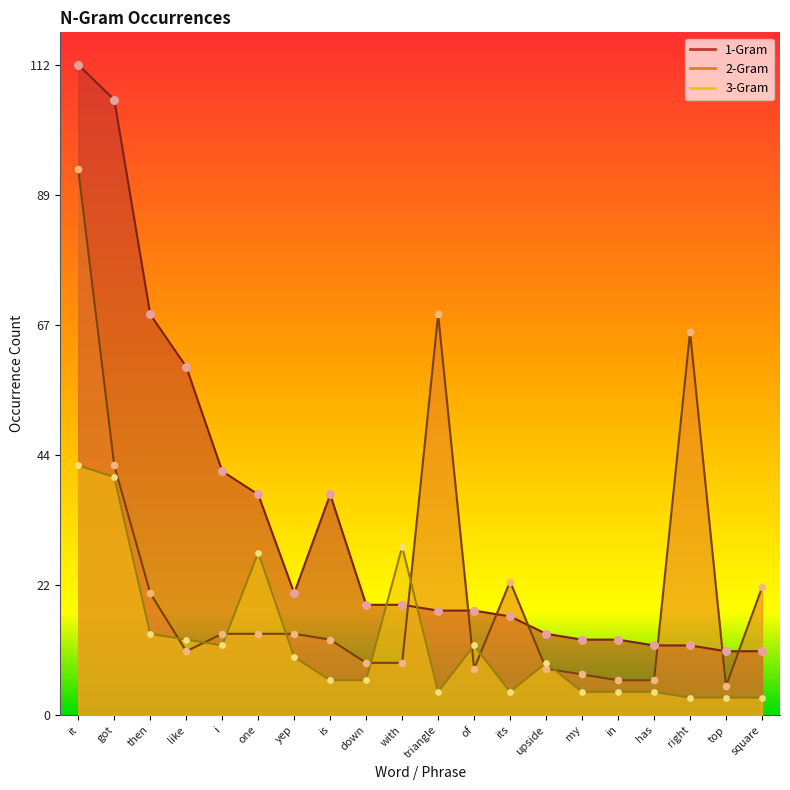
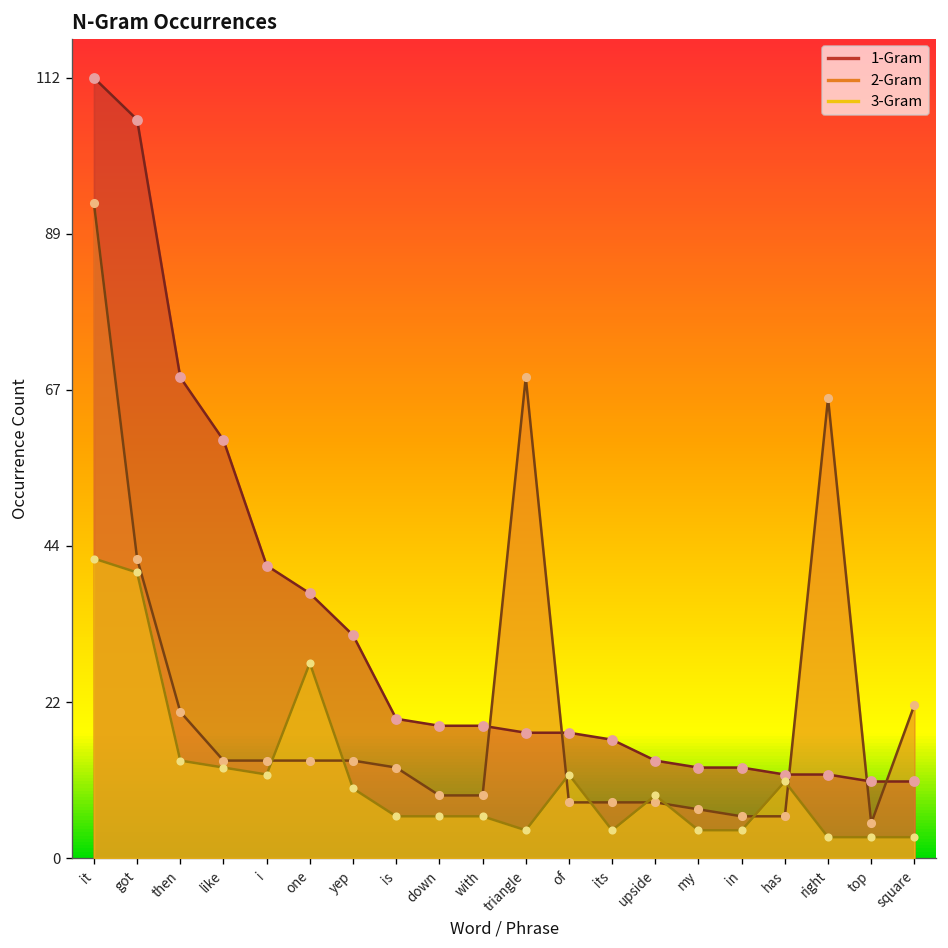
  {
    "1-Gram": {
      "it": 112,
      "got": 106,
      "then": 69,
      "like": 60,
      "i": 42,
      "one": 38,
-     "yep": 21,
-     "is": 38,
+     "yep": 32,
+     "is": 20,
      "down": 19,
      "with": 19,
      "triangle": 18,
      "of": 18,
      "its": 17,
      "upside": 14,
      "my": 13,
      "in": 13,
      "has": 12,
      "right": 12,
      "top": 11,
      "square": 11
    },
    "2-Gram": {
      "it": 94,
      "got": 43,
      "then": 21,
-     "like": 11,
+     "like": 14,
      "i": 14,
      "one": 14,
      "yep": 14,
      "is": 13,
      "down": 9,
      "with": 9,
      "triangle": 69,
      "of": 8,
-     "its": 23,
+     "its": 8,
      "upside": 8,
      "my": 7,
      "in": 6,
      "has": 6,
      "right": 66,
      "top": 5,
      "square": 22
    },
    "3-Gram": {
      "it": 43,
      "got": 41,
      "then": 14,
      "like": 13,
      "i": 12,
      "one": 28,
      "yep": 10,
      "is": 6,
      "down": 6,
-     "with": 29,
+     "with": 6,
      "triangle": 4,
      "of": 12,
      "its": 4,
      "upside": 9,
      "my": 4,
      "in": 4,
-     "has": 4,
+     "has": 11,
      "right": 3,
      "top": 3,
      "square": 3
    }
  }
